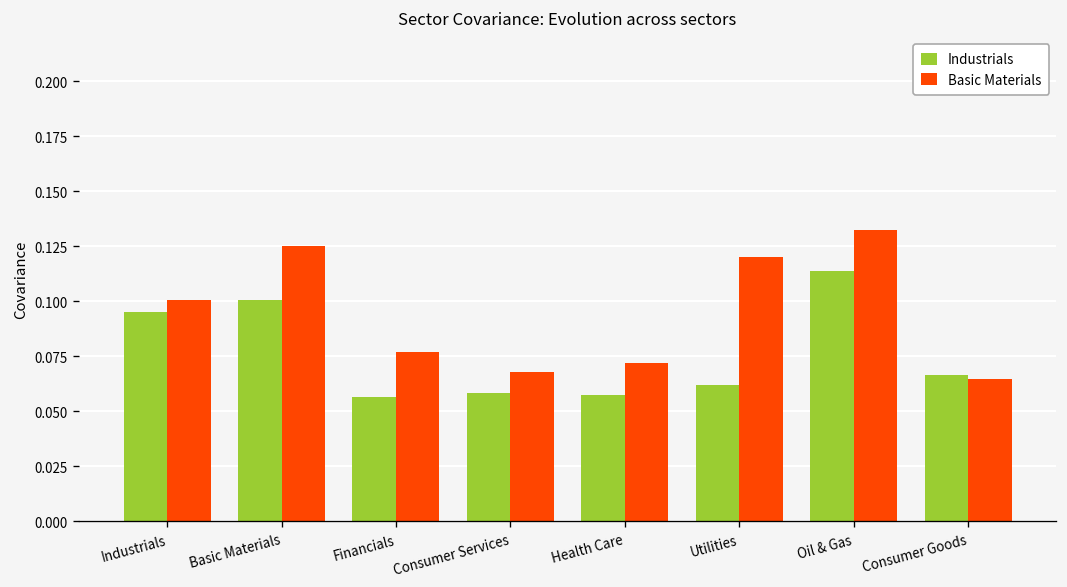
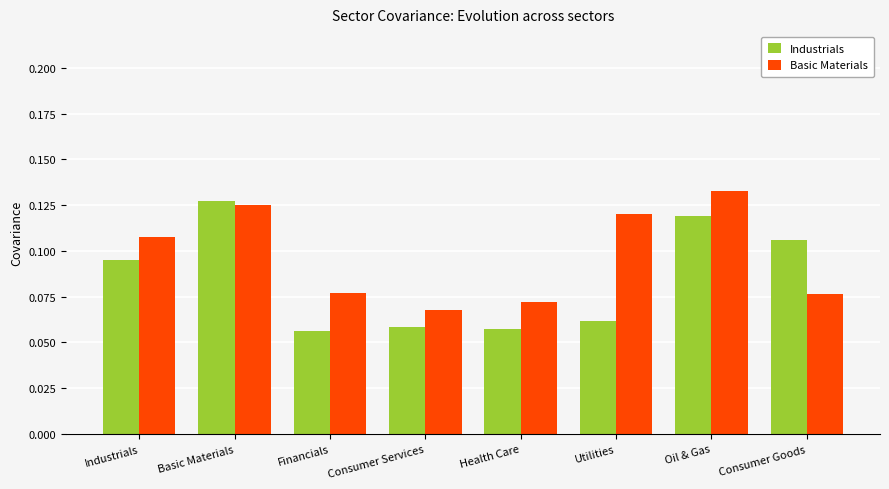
  {
    "Industrials": {
      "Industrials": 0.095,
-     "Basic Materials": 0.101,
+     "Basic Materials": 0.127,
      "Financials": 0.056,
      "Consumer Services": 0.058,
      "Health Care": 0.058,
      "Utilities": 0.062,
-     "Oil & Gas": 0.114,
-     "Consumer Goods": 0.066
+     "Oil & Gas": 0.119,
+     "Consumer Goods": 0.106
    },
    "Basic Materials": {
-     "Industrials": 0.101,
+     "Industrials": 0.107,
      "Basic Materials": 0.125,
      "Financials": 0.077,
      "Consumer Services": 0.068,
      "Health Care": 0.072,
      "Utilities": 0.120,
      "Oil & Gas": 0.132,
-     "Consumer Goods": 0.065
+     "Consumer Goods": 0.076
    }
  }
